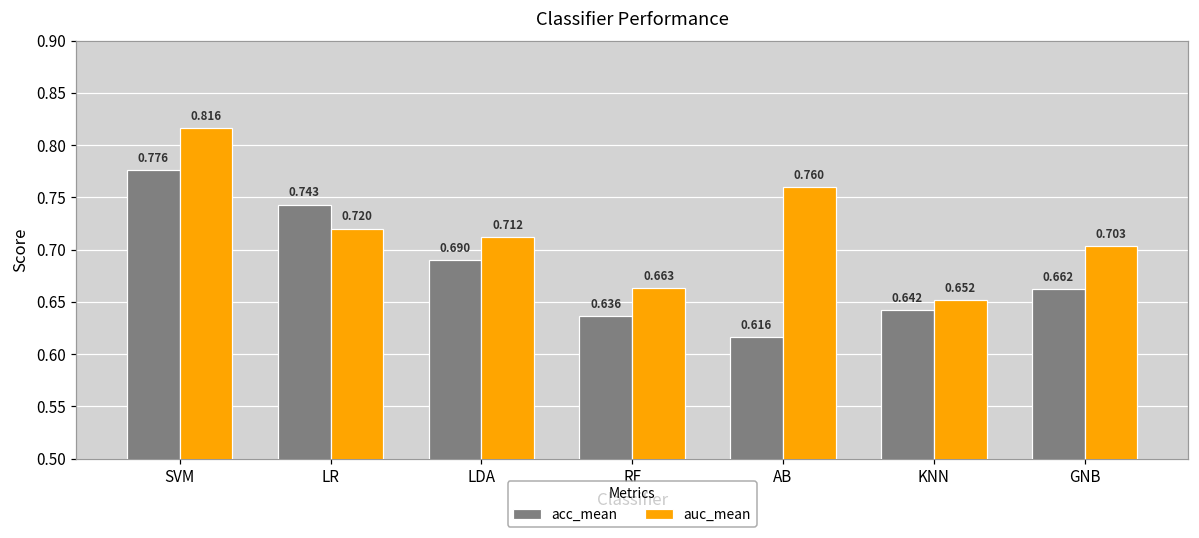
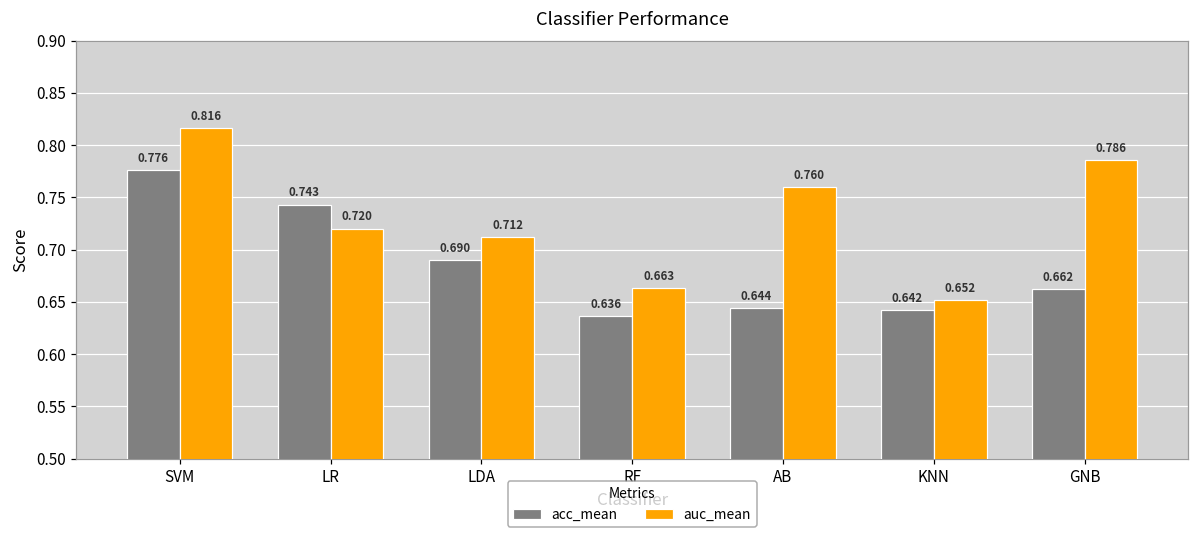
  {
    "acc_mean": {
      "SVM": 0.776,
      "LR": 0.743,
      "LDA": 0.690,
      "RF": 0.636,
-     "AB": 0.616,
+     "AB": 0.644,
      "KNN": 0.642,
      "GNB": 0.662
    },
    "auc_mean": {
      "SVM": 0.816,
      "LR": 0.720,
      "LDA": 0.712,
      "RF": 0.663,
      "AB": 0.760,
      "KNN": 0.652,
-     "GNB": 0.703
+     "GNB": 0.786
    }
  }
